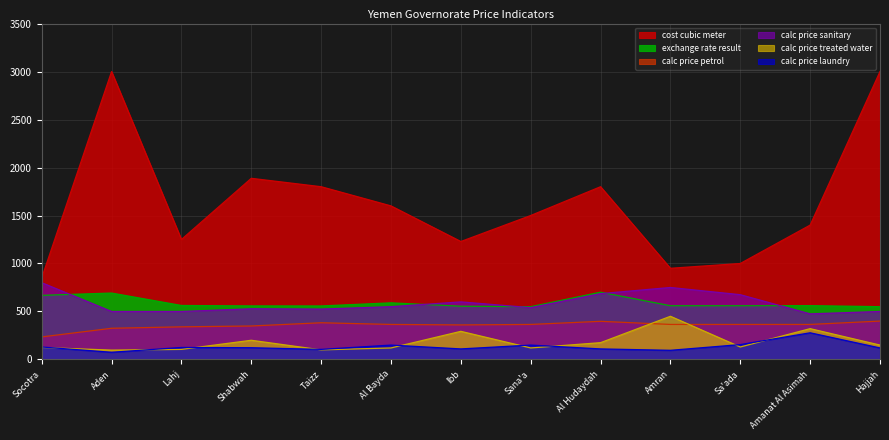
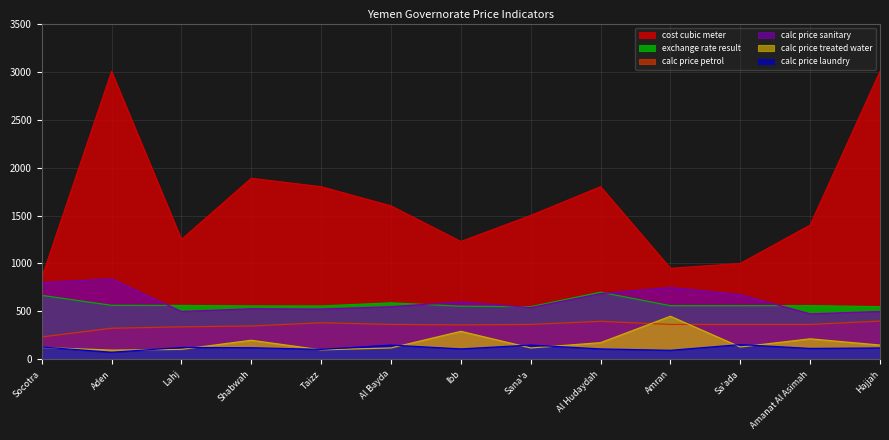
  {
    "exchange rate result": {
      "Socotra": 700,
-     "Aden": 700,
+     "Aden": 600,
      "Lahj": 600,
      "Shabwah": 600,
      "Taizz": 600,
      "Al Bayda": 600,
      "Ibb": 600,
      "Amran": 600,
      "Sa'ada": 600,
      "Amanat Al Asimah": 600,
      "Hajjah": 600
    },
    "calc price sanitary": {
      "Socotra": 800,
-     "Aden": 500,
+     "Aden": 800,
      "Lahj": 500,
      "Shabwah": 500,
      "Taizz": 500,
      "Al Bayda": 600,
      "Ibb": 600,
      "Amran": 800,
      "Sa'ada": 700,
      "Amanat Al Asimah": 500,
      "Hajjah": 500
    },
    "calc price treated water": {
      "Shabwah": 200,
      "Al Bayda": 100,
      "Ibb": 300,
      "Sana'a": 100,
      "Al Hudaydah": 200,
      "Amran": 500,
-     "Amanat Al Asimah": 300,
+     "Amanat Al Asimah": 200,
      "Hajjah": 200
    },
    "calc price laundry": {
      "Shabwah": 100,
      "Al Bayda": 200,
      "Ibb": 100,
      "Sana'a": 200,
      "Al Hudaydah": 100,
      "Amran": 100,
-     "Amanat Al Asimah": 300,
+     "Amanat Al Asimah": 100,
      "Hajjah": 100
    }
  }
